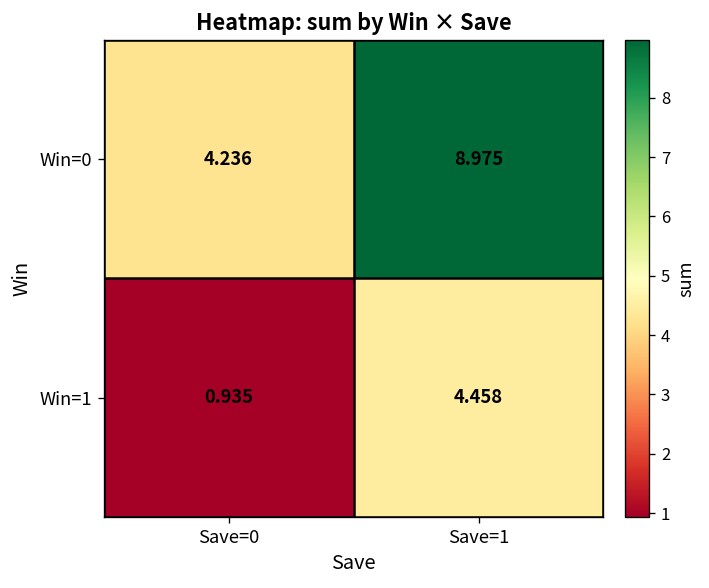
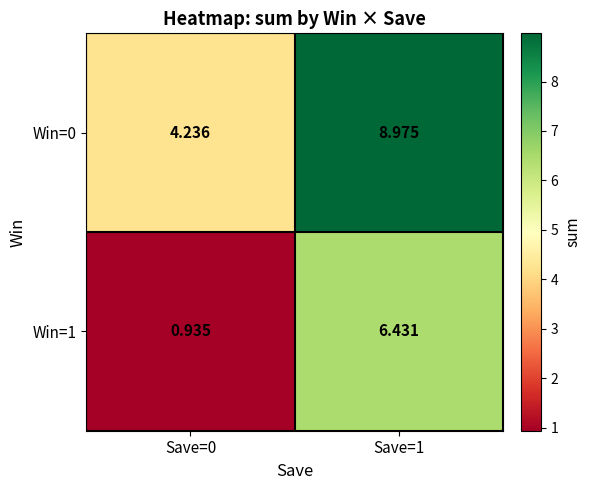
  {
    "Win=0": {
      "Save=0": 4.236,
      "Save=1": 8.975
    },
    "Win=1": {
      "Save=0": 0.935,
-     "Save=1": 4.458
+     "Save=1": 6.431
    }
  }
